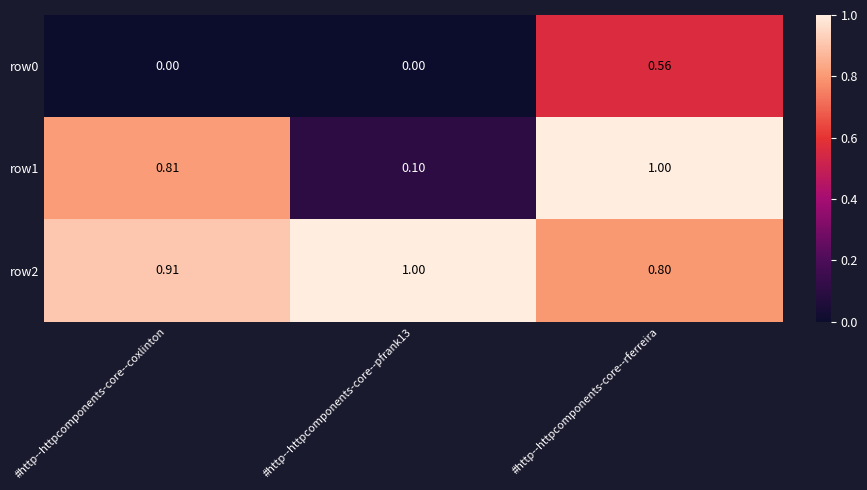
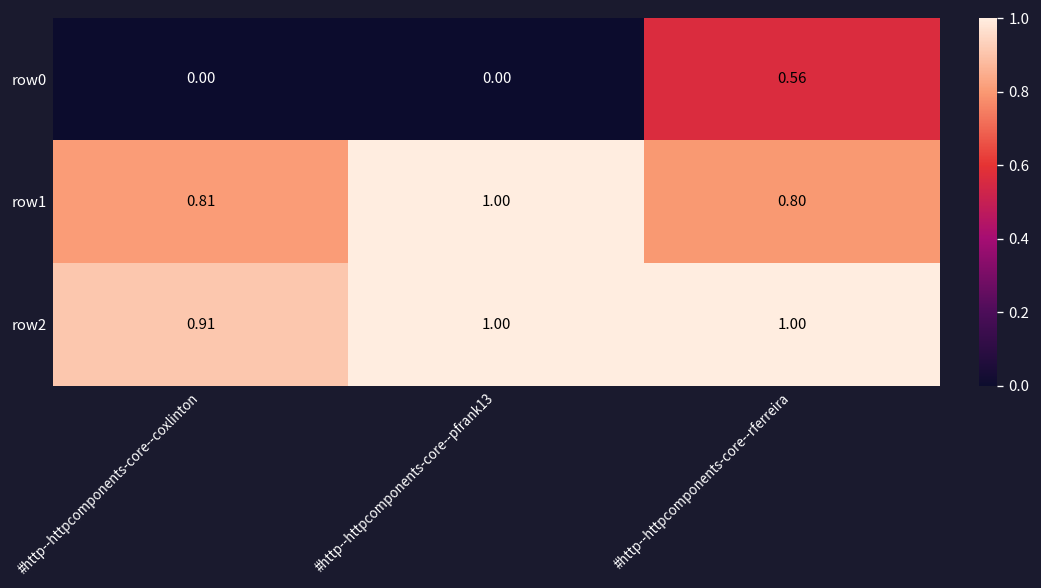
  {
    "row0": {
      "#http--httpcomponents-core--coxlinton": 0.00,
      "#http--httpcomponents-core--pfrank13": 0.00,
      "#http--httpcomponents-core--rferreira": 0.56
    },
    "row1": {
      "#http--httpcomponents-core--coxlinton": 0.81,
-     "#http--httpcomponents-core--pfrank13": 0.10,
-     "#http--httpcomponents-core--rferreira": 1.00
+     "#http--httpcomponents-core--pfrank13": 1.00,
+     "#http--httpcomponents-core--rferreira": 0.80
    },
    "row2": {
      "#http--httpcomponents-core--coxlinton": 0.91,
      "#http--httpcomponents-core--pfrank13": 1.00,
-     "#http--httpcomponents-core--rferreira": 0.80
+     "#http--httpcomponents-core--rferreira": 1.00
    }
  }
